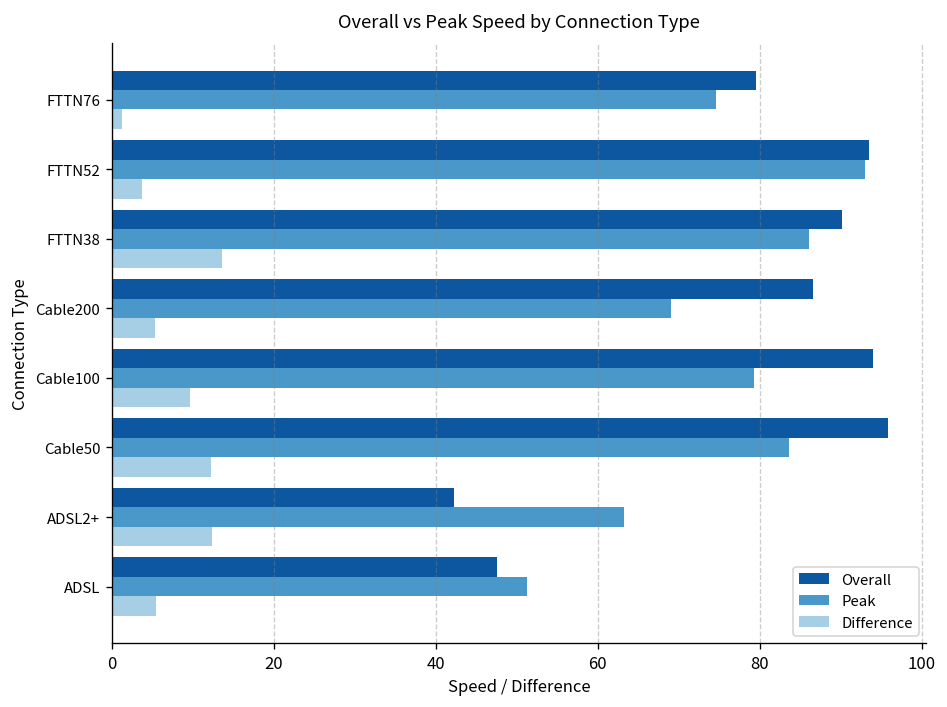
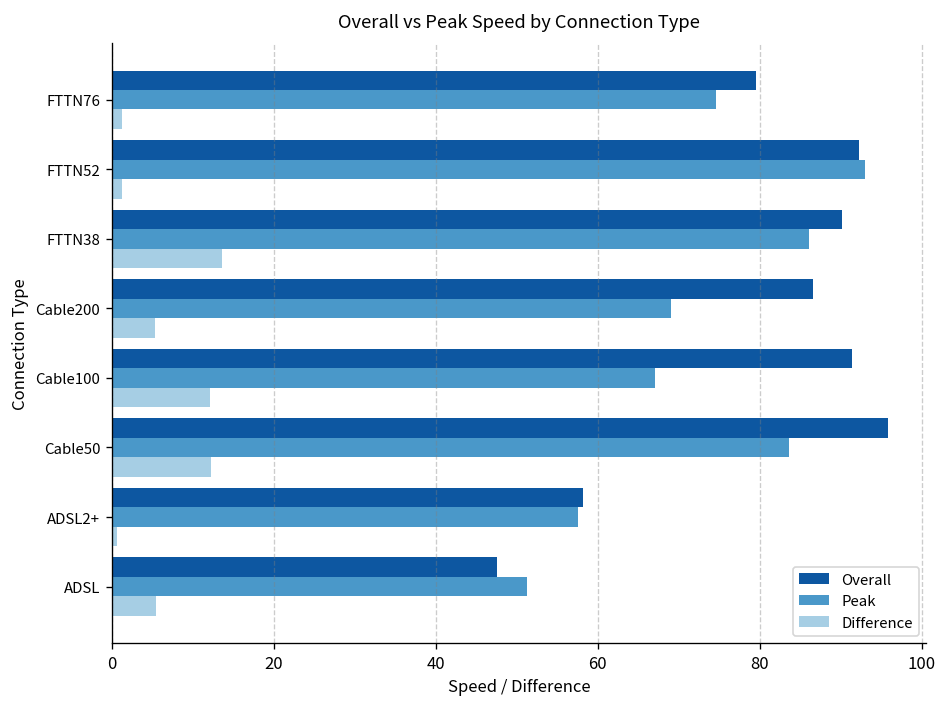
  {
    "Overall": {
      "FTTN76": 80,
-     "FTTN52": 94,
+     "FTTN52": 92,
      "FTTN38": 90,
      "Cable200": 87,
-     "Cable100": 94,
+     "Cable100": 91,
      "Cable50": 96,
-     "ADSL2+": 42,
+     "ADSL2+": 58,
      "ADSL": 48
    },
    "Peak": {
      "FTTN76": 75,
      "FTTN52": 93,
      "FTTN38": 86,
      "Cable200": 69,
-     "Cable100": 79,
+     "Cable100": 67,
      "Cable50": 84,
-     "ADSL2+": 63,
+     "ADSL2+": 58,
      "ADSL": 51
    },
    "Difference": {
      "FTTN76": 1,
-     "FTTN52": 4,
+     "FTTN52": 1,
      "FTTN38": 14,
      "Cable200": 5,
-     "Cable100": 10,
+     "Cable100": 12,
      "Cable50": 12,
-     "ADSL2+": 12,
+     "ADSL2+": 1,
      "ADSL": 6
    }
  }
